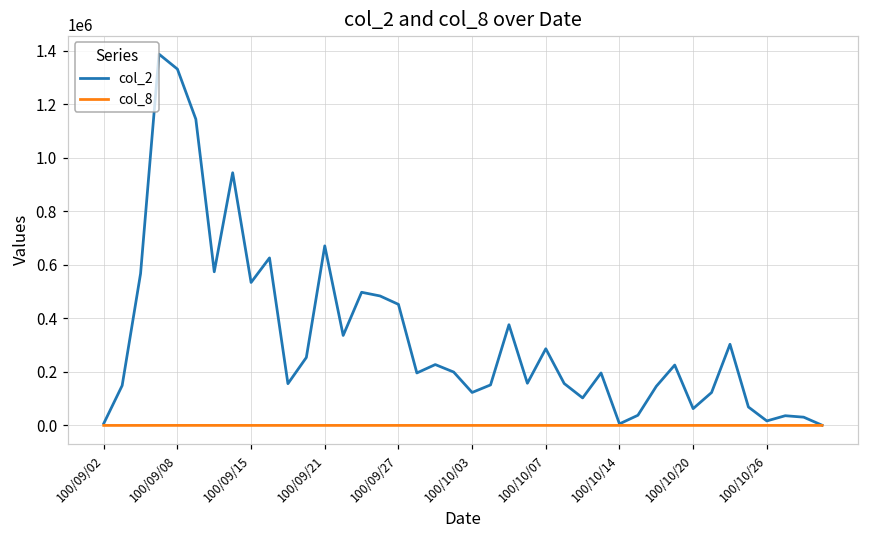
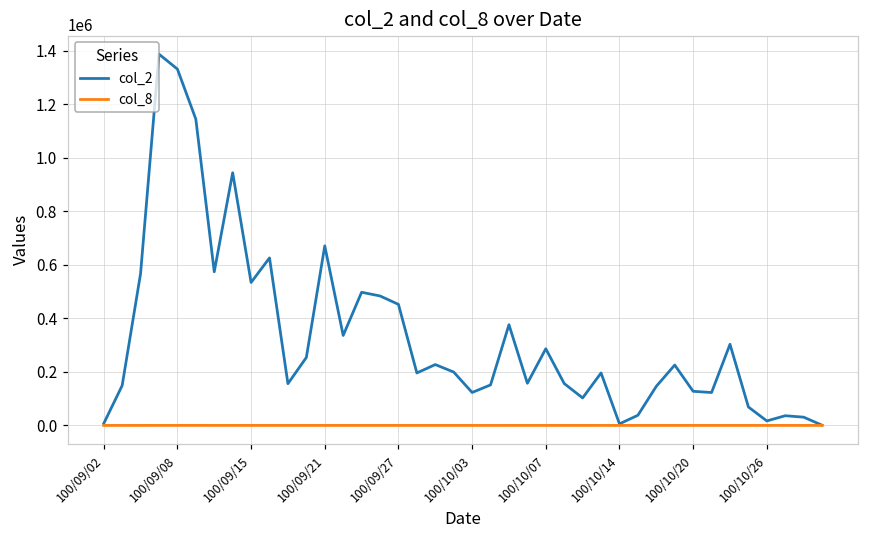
  {
    "col_2": {
      "100/09/08": 1330000,
      "100/09/15": 530000,
      "100/09/21": 670000,
      "100/09/27": 450000,
      "100/10/03": 120000,
      "100/10/07": 290000,
-     "100/10/20": 60000,
+     "100/10/20": 130000,
      "100/10/26": 20000
    },
    "col_8": {
      "100/09/08": 0,
      "100/09/15": 0,
      "100/09/21": 0,
      "100/09/27": 0,
      "100/10/03": 0,
      "100/10/07": 0,
      "100/10/20": 0,
      "100/10/26": 0
    }
  }
